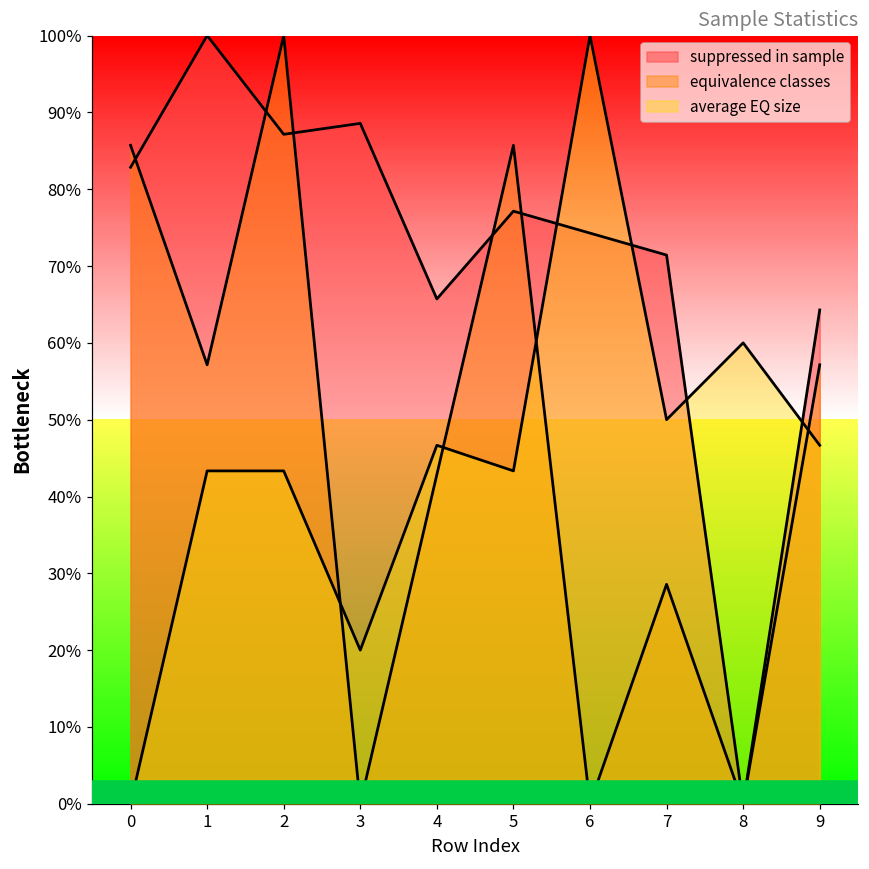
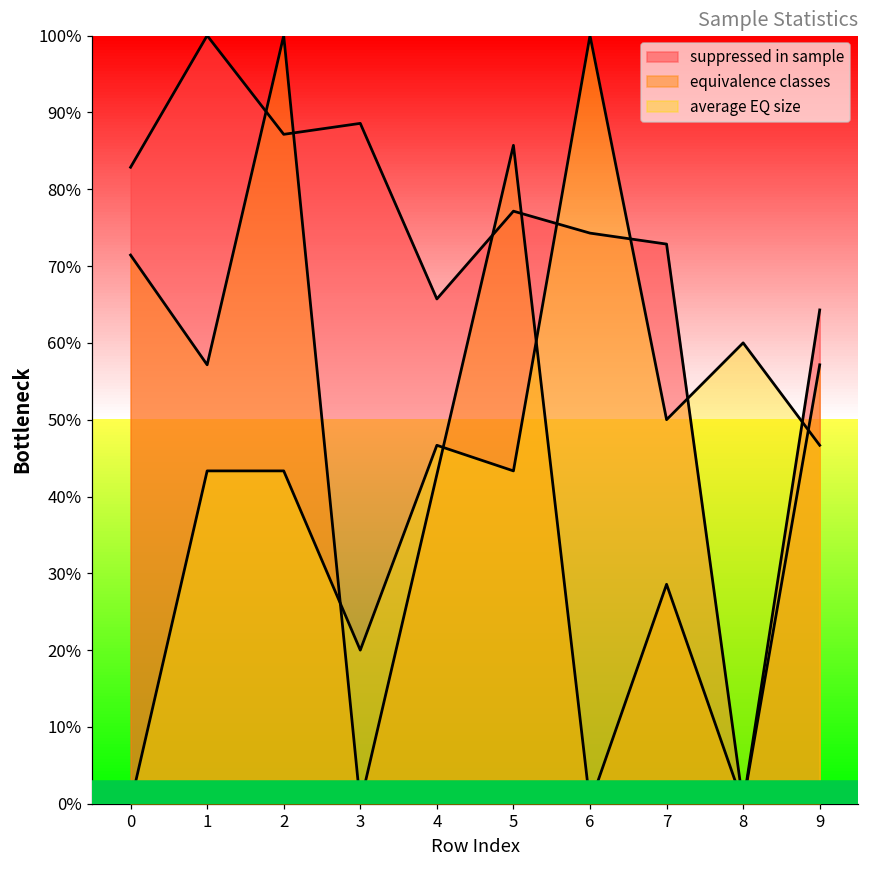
  {
    "suppressed in sample": {
      "0": "83%",
      "1": "100%",
      "2": "87%",
      "3": "89%",
      "4": "66%",
      "5": "77%",
      "6": "74%",
-     "7": "71%",
+     "7": "73%",
      "9": "64%"
    },
    "equivalence classes": {
-     "0": "86%",
+     "0": "71%",
      "1": "57%",
      "2": "100%",
      "4": "43%",
      "5": "86%",
      "7": "29%",
      "9": "57%"
    },
    "average EQ size": {
      "1": "43%",
      "2": "43%",
      "3": "20%",
      "4": "47%",
      "5": "43%",
      "6": "100%",
      "7": "50%",
      "8": "60%",
      "9": "47%"
    }
  }
